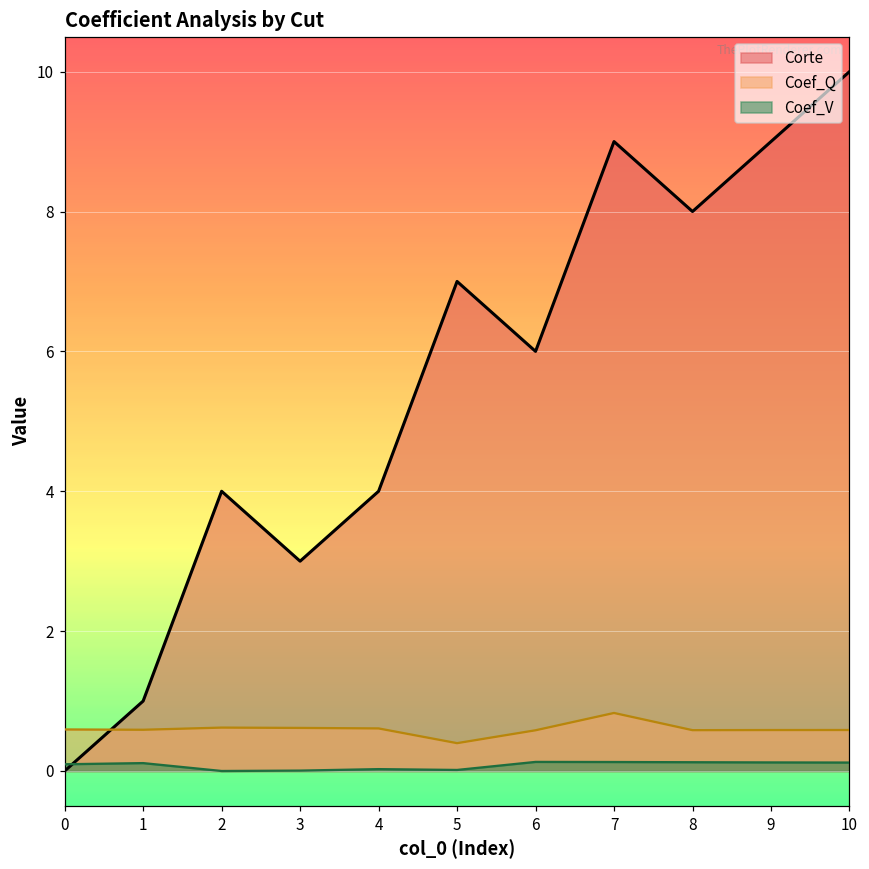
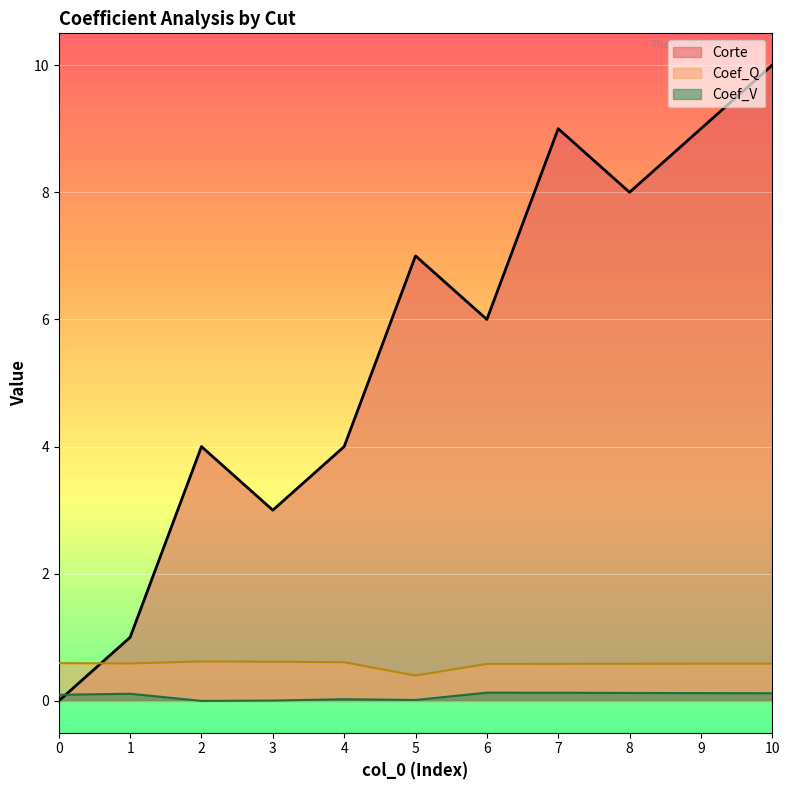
  {
    "Corte": {
      "0": 0.0,
      "1": 1.0,
      "2": 4.0,
      "3": 3.0,
      "4": 4.0,
      "5": 7.0,
      "6": 6.0,
      "7": 9.0,
      "8": 8.0,
      "9": 9.0,
      "10": 10.0
    },
    "Coef_Q": {
      "0": 0.6,
      "1": 0.6,
      "2": 0.6,
      "3": 0.6,
      "4": 0.6,
      "5": 0.4,
      "6": 0.6,
-     "7": 0.8,
+     "7": 0.6,
      "8": 0.6,
      "9": 0.6,
      "10": 0.6
    },
    "Coef_V": {
      "0": 0.1,
      "1": 0.1,
      "2": 0.0,
      "3": 0.0,
      "4": 0.0,
      "5": 0.0,
      "6": 0.1,
      "7": 0.1,
      "8": 0.1,
      "9": 0.1,
      "10": 0.1
    }
  }
